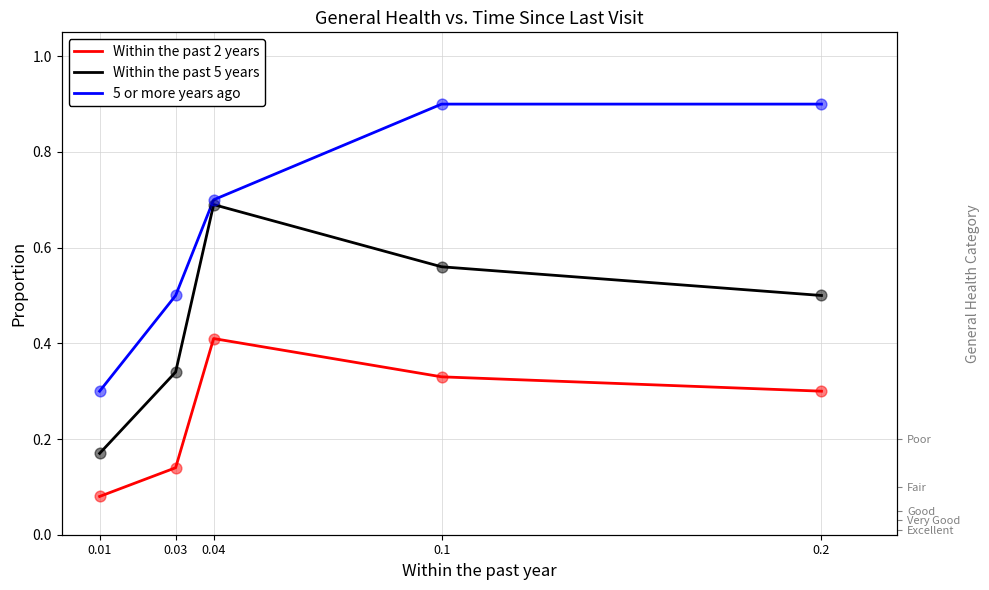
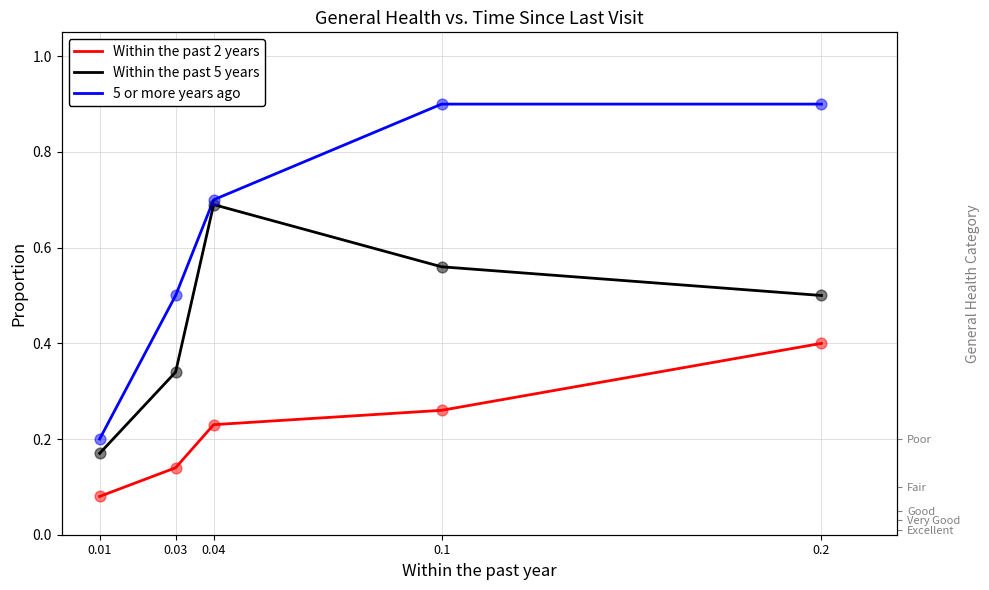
  {
    "Within the past 2 years": {
      "0.01": 0.08,
      "0.03": 0.14,
-     "0.04": 0.41,
-     "0.1": 0.33,
-     "0.2": 0.3
+     "0.04": 0.23,
+     "0.1": 0.26,
+     "0.2": 0.4
    },
    "Within the past 5 years": {
      "0.01": 0.17,
      "0.03": 0.34,
      "0.04": 0.69,
      "0.1": 0.56,
      "0.2": 0.50
    },
    "5 or more years ago": {
-     "0.01": 0.3,
+     "0.01": 0.2,
      "0.03": 0.5,
      "0.04": 0.7,
      "0.1": 0.9,
      "0.2": 0.9
    }
  }
